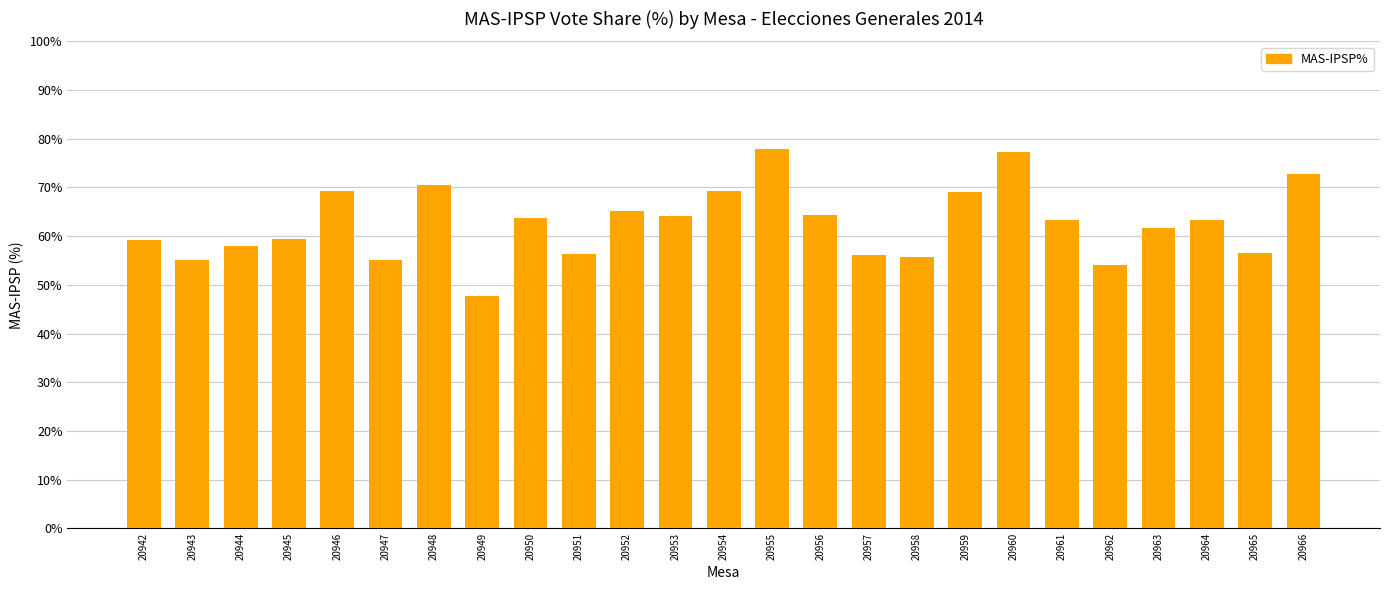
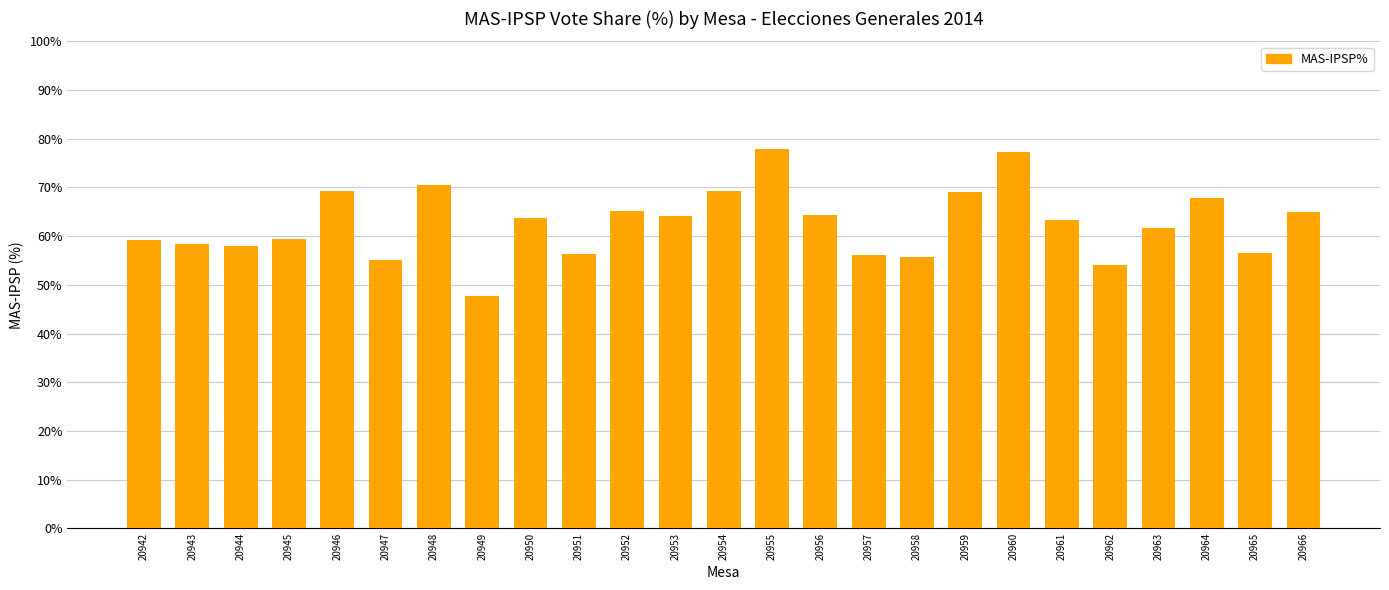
  {
    "20942": "59%",
-   "20943": "55%",
+   "20943": "58%",
    "20944": "58%",
    "20945": "59%",
    "20946": "69%",
    "20947": "55%",
    "20948": "70%",
    "20949": "48%",
    "20950": "64%",
    "20951": "56%",
    "20952": "65%",
    "20953": "64%",
    "20954": "69%",
    "20955": "78%",
    "20956": "64%",
    "20957": "56%",
    "20958": "56%",
    "20959": "69%",
    "20960": "77%",
    "20961": "63%",
    "20962": "54%",
    "20963": "62%",
-   "20964": "63%",
+   "20964": "68%",
    "20965": "57%",
-   "20966": "73%"
+   "20966": "65%"
  }
